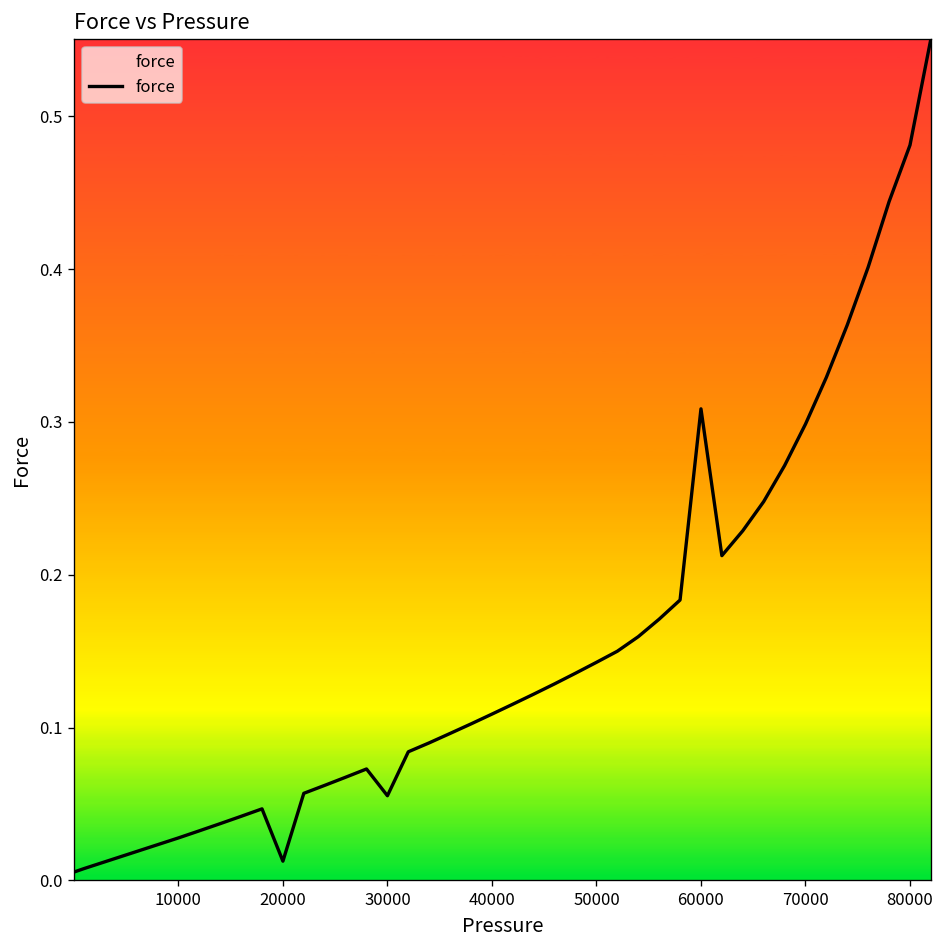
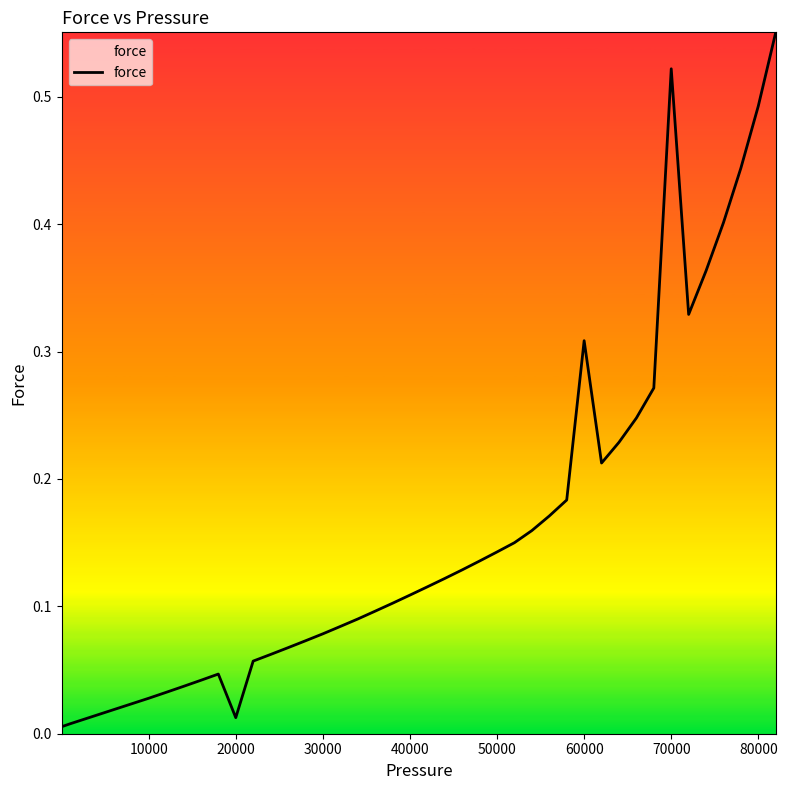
  {
    "10000": 0.028,
    "20000": 0.013,
-   "30000": 0.055,
+   "30000": 0.078,
    "40000": 0.109,
    "50000": 0.143,
    "60000": 0.309,
-   "70000": 0.299,
-   "80000": 0.481
+   "70000": 0.522,
+   "80000": 0.493
  }
